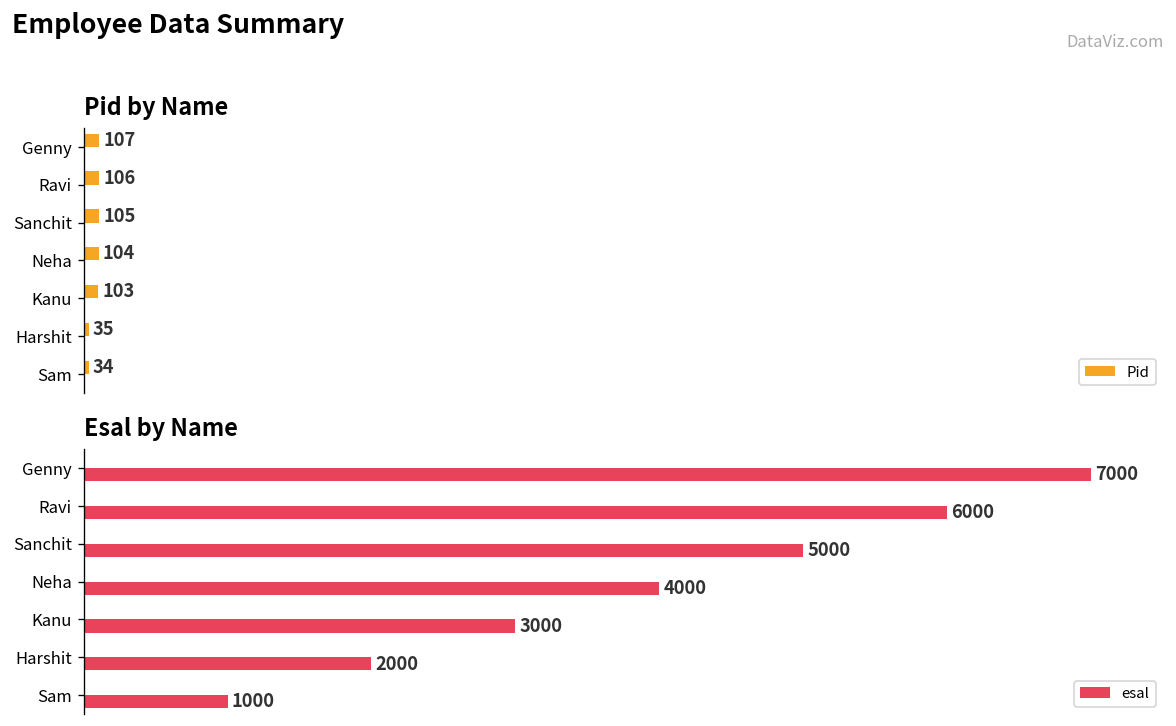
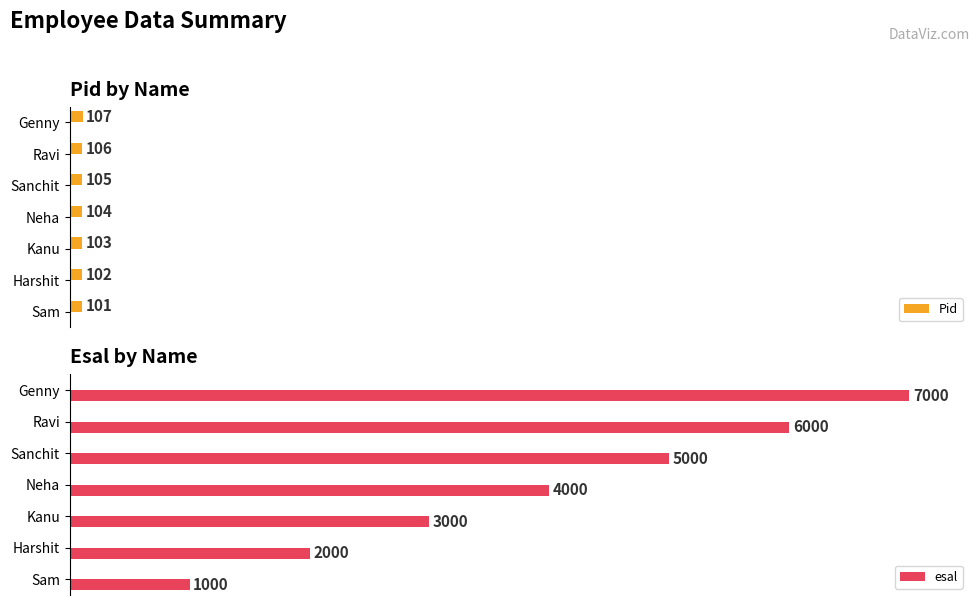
  {
    "Pid by Name": {
      "Genny": 107,
      "Ravi": 106,
      "Sanchit": 105,
      "Neha": 104,
      "Kanu": 103,
-     "Harshit": 35,
-     "Sam": 34
+     "Harshit": 102,
+     "Sam": 101
    },
    "Esal by Name": {
      "Genny": 7000,
      "Ravi": 6000,
      "Sanchit": 5000,
      "Neha": 4000,
      "Kanu": 3000,
      "Harshit": 2000,
      "Sam": 1000
    }
  }
